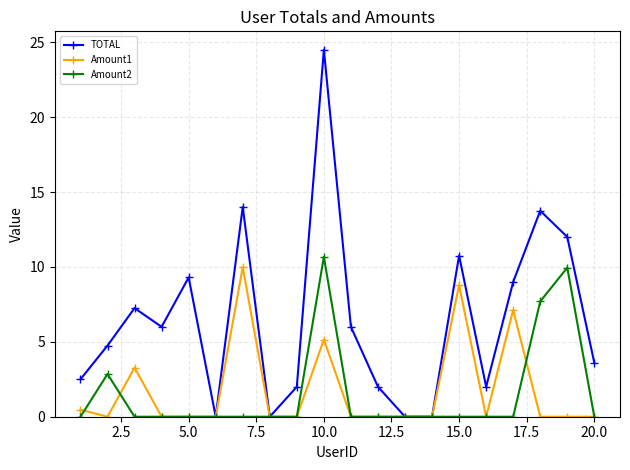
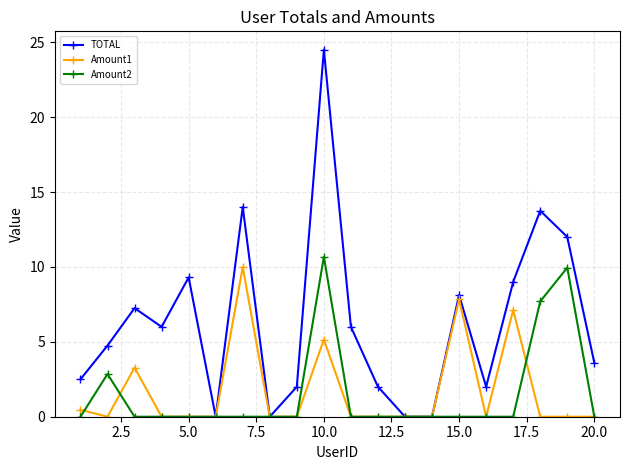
  {
    "TOTAL": {
      "5.0": 9.3,
      "10.0": 24.5,
-     "15.0": 10.8,
+     "15.0": 8.1,
      "20.0": 3.6
    },
    "Amount1": {
      "10.0": 5.1,
-     "15.0": 8.8
+     "15.0": 7.8
    },
    "Amount2": {
      "10.0": 10.7,
      "15.0": 0.0
    }
  }
